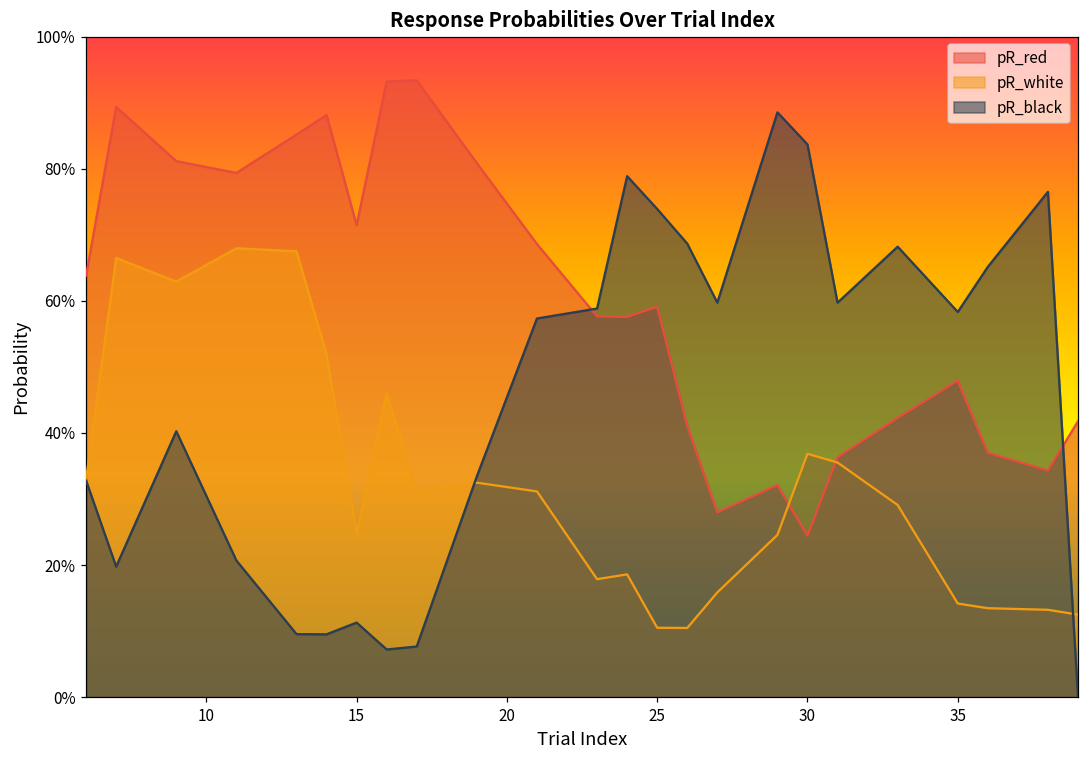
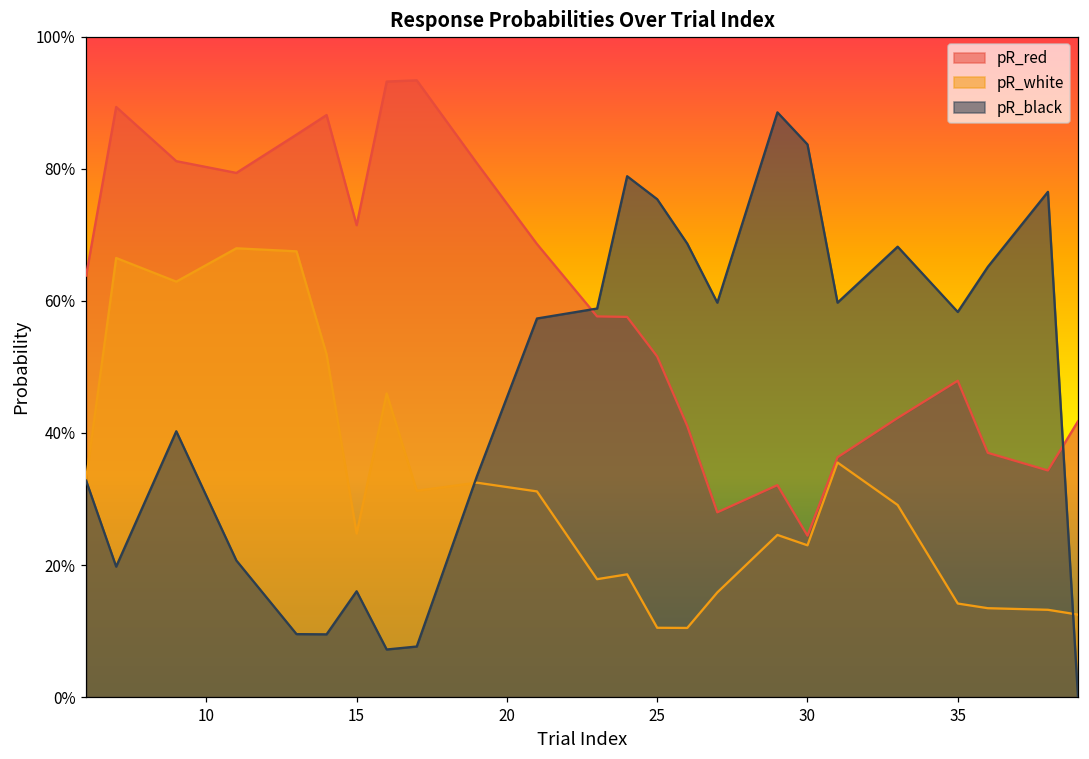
  {
    "pR_red": {
      "15": "71%",
-     "25": "59%",
+     "25": "52%",
      "30": "24%",
      "35": "48%"
    },
    "pR_white": {
      "15": "25%",
      "25": "10%",
-     "30": "37%",
+     "30": "23%",
      "35": "14%"
    },
    "pR_black": {
-     "15": "11%",
-     "25": "74%",
+     "15": "16%",
+     "25": "75%",
      "30": "84%",
      "35": "58%"
    }
  }
